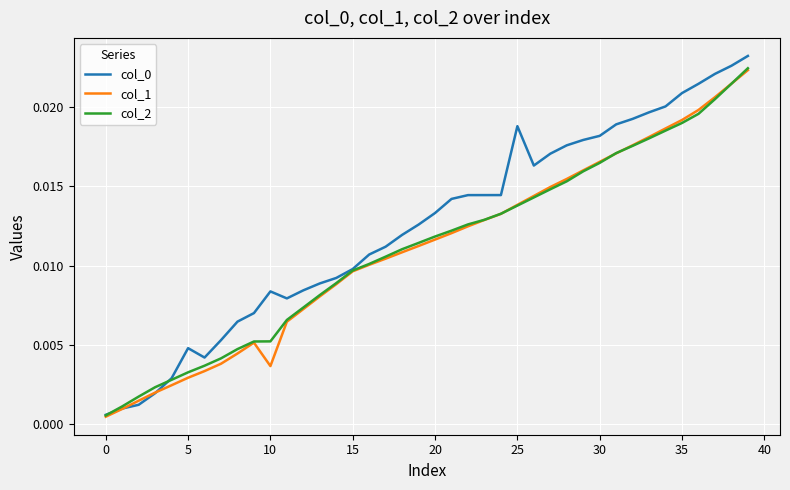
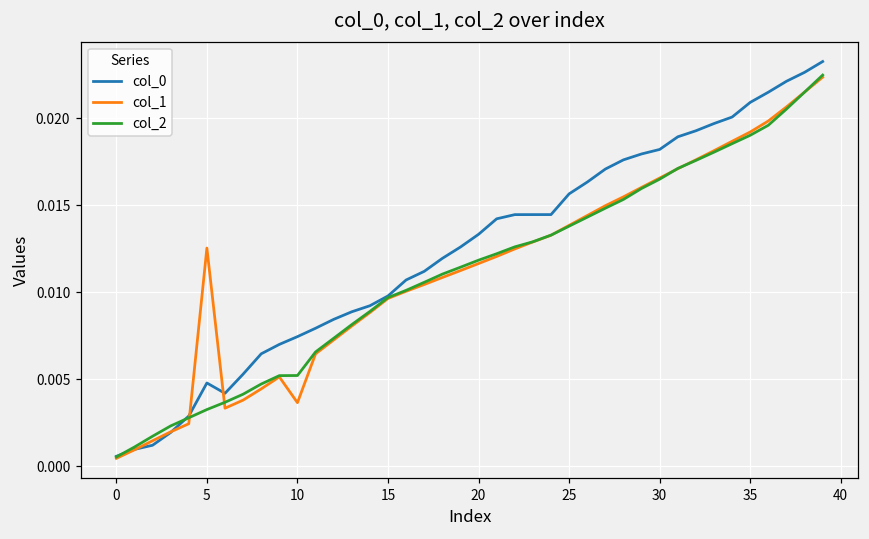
  {
    "col_0": {
      "5": 0.0048,
-     "10": 0.0084,
+     "10": 0.0074,
      "20": 0.0133,
-     "25": 0.0188,
+     "25": 0.0156,
      "30": 0.0182,
      "35": 0.0209
    },
    "col_1": {
-     "5": 0.0029,
+     "5": 0.0125,
      "10": 0.0037,
      "20": 0.0116,
      "35": 0.0192
    },
    "col_2": {
      "5": 0.0033,
      "10": 0.0052,
      "20": 0.0118,
      "35": 0.0190
    }
  }
